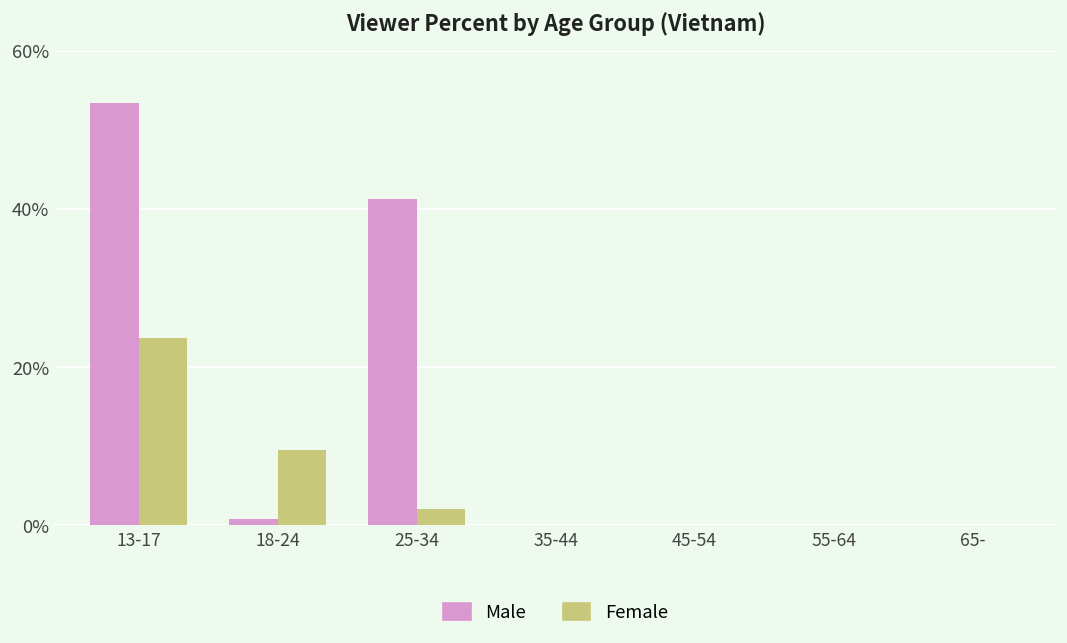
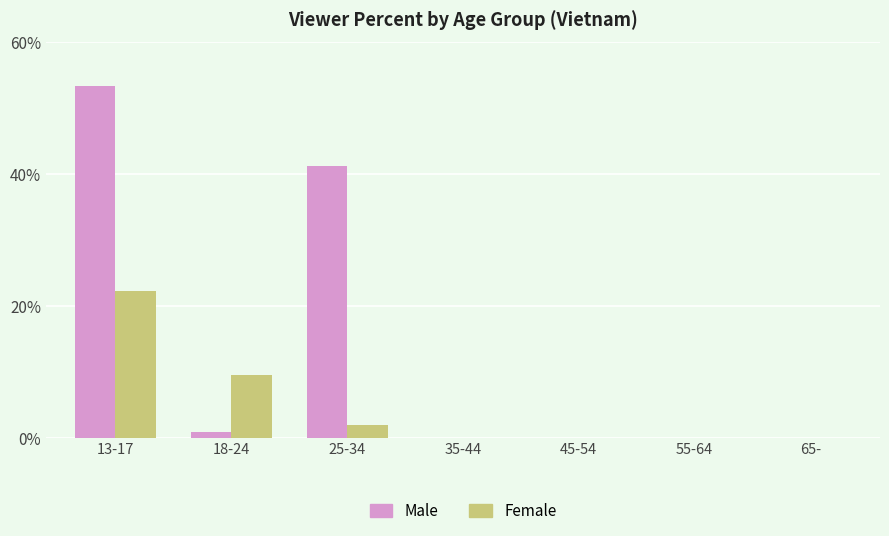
  {
    "Male": {
      "13-17": "53%",
      "18-24": "1%",
      "25-34": "41%",
      "35-44": "0%",
      "45-54": "0%",
      "55-64": "0%",
      "65-": "0%"
    },
    "Female": {
-     "13-17": "24%",
+     "13-17": "22%",
      "18-24": "10%",
      "25-34": "2%",
      "35-44": "0%",
      "45-54": "0%",
      "55-64": "0%",
      "65-": "0%"
    }
  }
